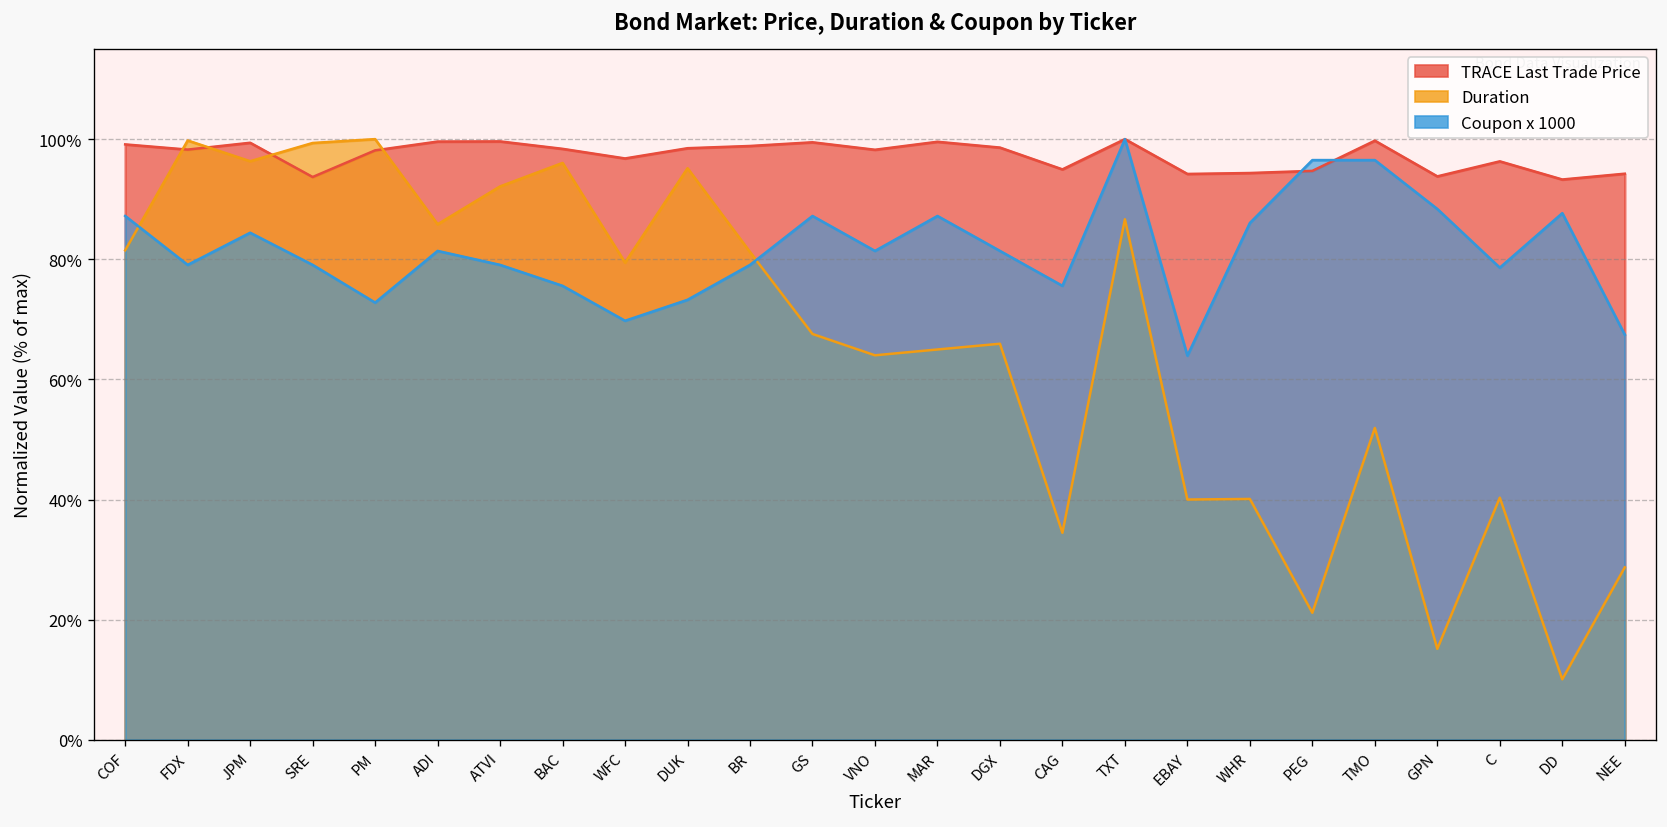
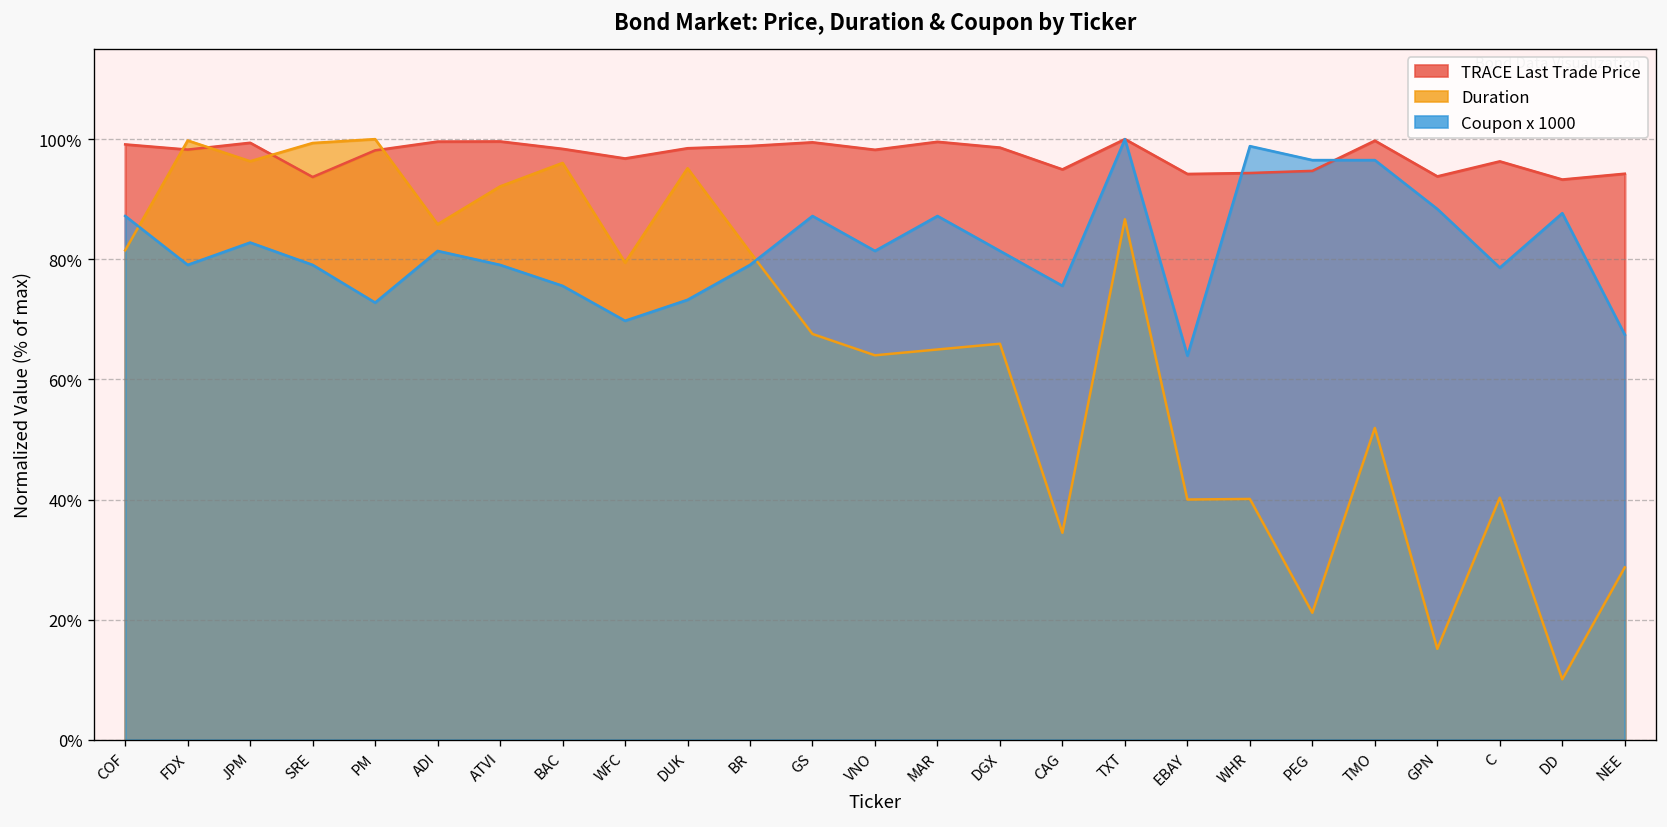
  {
    "TRACE Last Trade Price": {
      "COF": "99%",
      "FDX": "98%",
      "JPM": "99%",
      "SRE": "94%",
      "PM": "98%",
      "ADI": "100%",
      "ATVI": "100%",
      "BAC": "98%",
      "WFC": "97%",
      "DUK": "98%",
      "BR": "99%",
      "GS": "99%",
      "VNO": "98%",
      "MAR": "100%",
      "DGX": "99%",
      "CAG": "95%",
      "EBAY": "94%",
      "WHR": "94%",
      "PEG": "95%",
      "TMO": "100%",
      "GPN": "94%",
      "C": "96%",
      "DD": "93%",
      "NEE": "94%"
    },
    "Duration": {
      "COF": "81%",
      "FDX": "100%",
      "JPM": "96%",
      "SRE": "99%",
      "PM": "100%",
      "ADI": "86%",
      "ATVI": "92%",
      "BAC": "96%",
      "WFC": "79%",
      "DUK": "95%",
      "BR": "81%",
      "GS": "68%",
      "VNO": "64%",
      "MAR": "65%",
      "DGX": "66%",
      "CAG": "34%",
      "TXT": "87%",
      "EBAY": "40%",
      "WHR": "40%",
      "PEG": "21%",
      "TMO": "52%",
      "GPN": "15%",
      "C": "40%",
      "DD": "10%",
      "NEE": "29%"
    },
    "Coupon x 1000": {
      "COF": "87%",
      "FDX": "79%",
-     "JPM": "84%",
+     "JPM": "83%",
      "SRE": "79%",
      "PM": "73%",
      "ADI": "81%",
      "ATVI": "79%",
      "BAC": "76%",
      "WFC": "70%",
      "DUK": "73%",
      "BR": "79%",
      "GS": "87%",
      "VNO": "81%",
      "MAR": "87%",
      "DGX": "81%",
      "CAG": "76%",
      "EBAY": "64%",
-     "WHR": "86%",
+     "WHR": "99%",
      "PEG": "97%",
      "TMO": "97%",
      "GPN": "88%",
      "C": "79%",
      "DD": "88%",
      "NEE": "67%"
    }
  }
